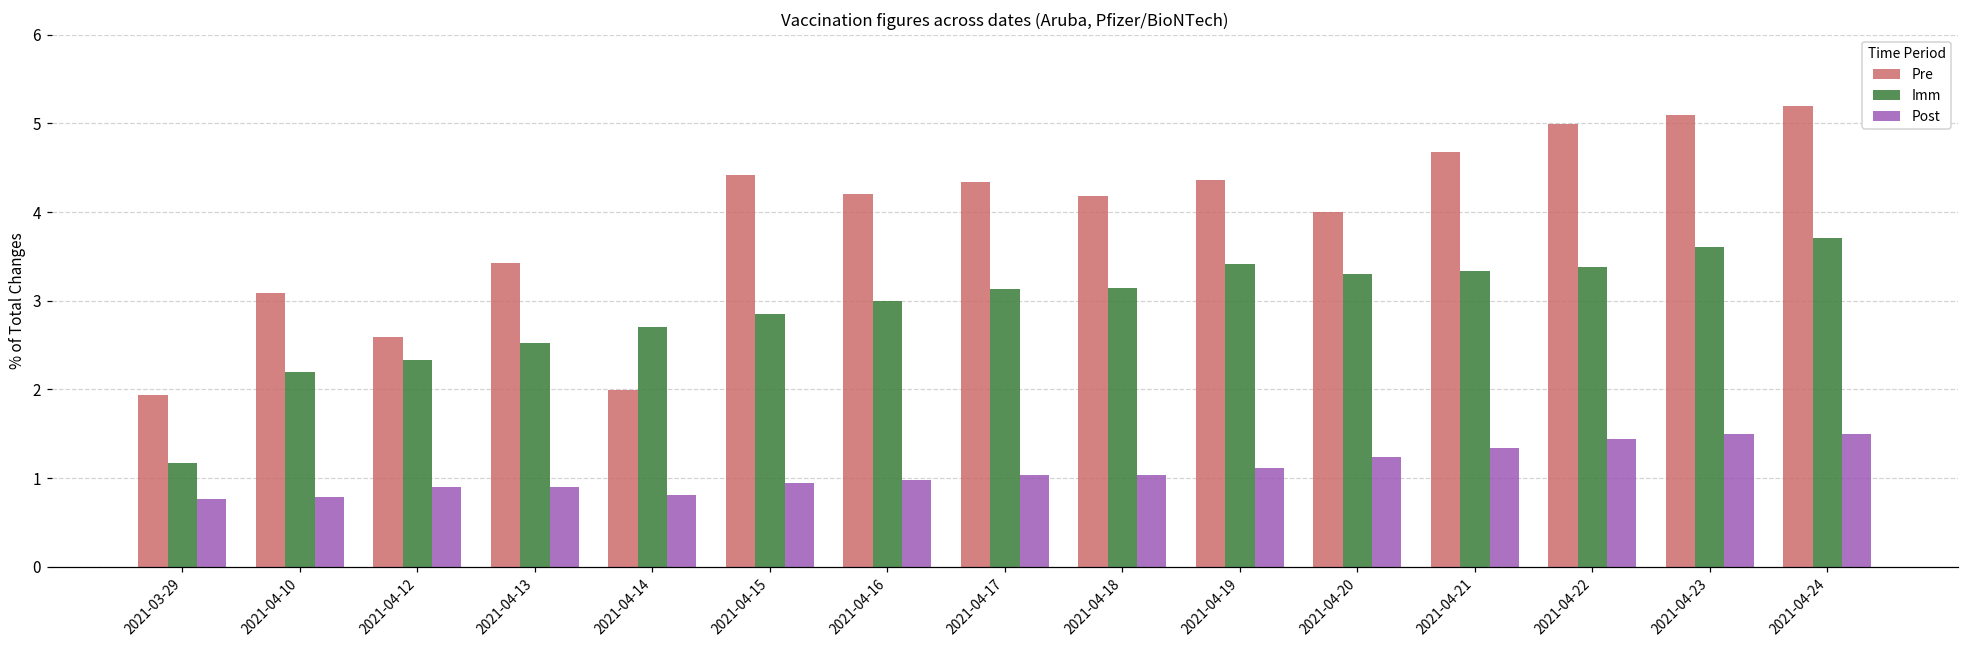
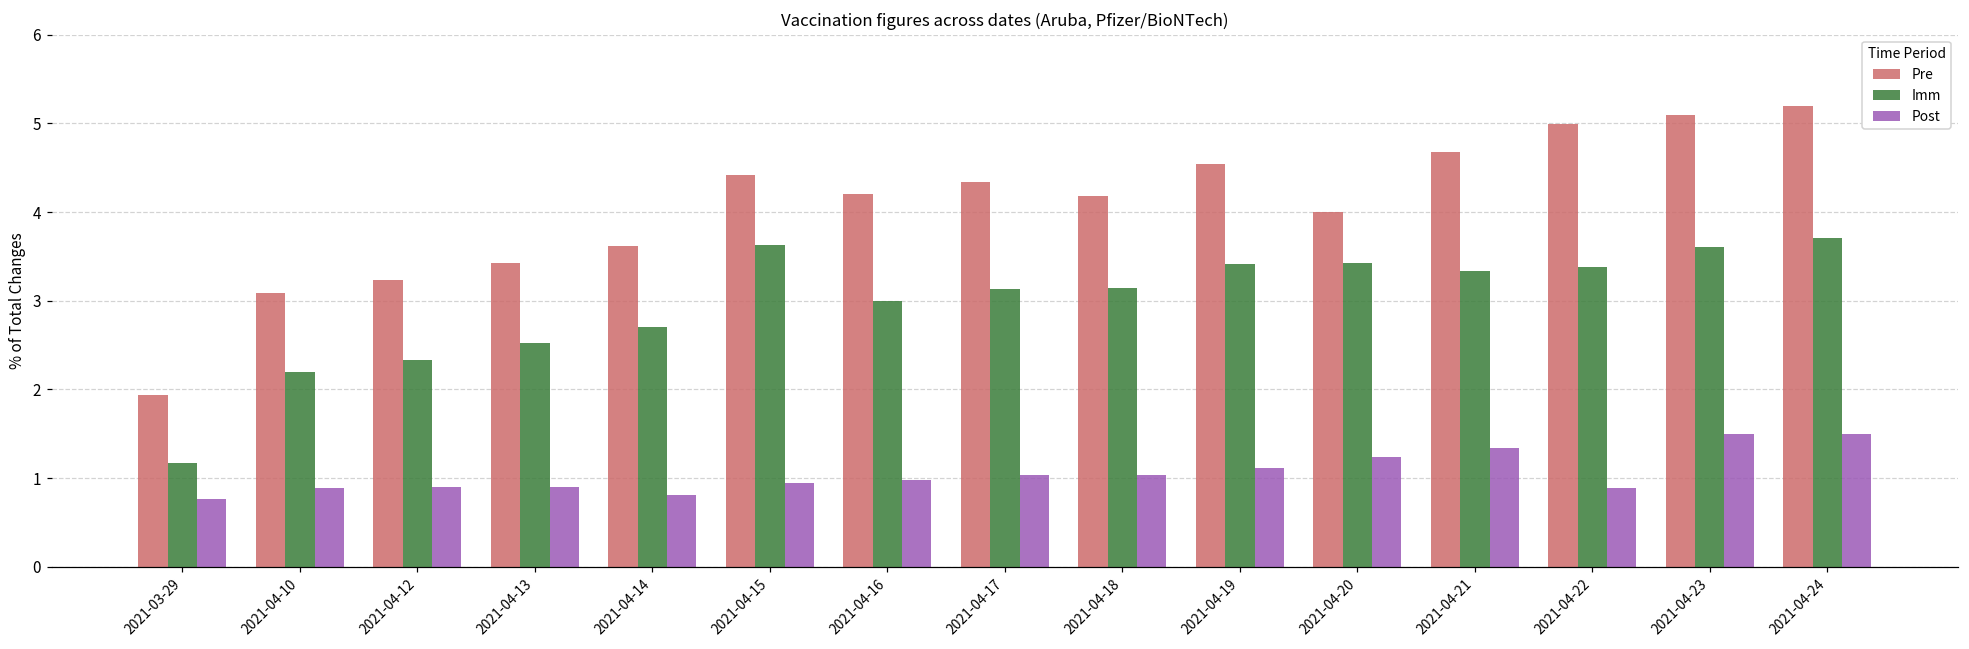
  {
    "Pre": {
      "2021-03-29": 1.9,
      "2021-04-10": 3.1,
-     "2021-04-12": 2.6,
+     "2021-04-12": 3.2,
      "2021-04-13": 3.4,
-     "2021-04-14": 2.0,
+     "2021-04-14": 3.6,
      "2021-04-15": 4.4,
      "2021-04-16": 4.2,
      "2021-04-17": 4.3,
      "2021-04-18": 4.2,
-     "2021-04-19": 4.4,
+     "2021-04-19": 4.5,
      "2021-04-20": 4.0,
      "2021-04-21": 4.7,
      "2021-04-22": 5.0,
      "2021-04-23": 5.1,
      "2021-04-24": 5.2
    },
    "Imm": {
      "2021-03-29": 1.2,
      "2021-04-10": 2.2,
      "2021-04-12": 2.3,
      "2021-04-13": 2.5,
      "2021-04-14": 2.7,
-     "2021-04-15": 2.9,
+     "2021-04-15": 3.6,
      "2021-04-16": 3.0,
      "2021-04-17": 3.1,
      "2021-04-18": 3.1,
      "2021-04-19": 3.4,
-     "2021-04-20": 3.3,
+     "2021-04-20": 3.4,
      "2021-04-21": 3.3,
      "2021-04-22": 3.4,
      "2021-04-23": 3.6,
      "2021-04-24": 3.7
    },
    "Post": {
      "2021-03-29": 0.8,
-     "2021-04-10": 0.8,
+     "2021-04-10": 0.9,
      "2021-04-12": 0.9,
      "2021-04-13": 0.9,
      "2021-04-14": 0.8,
      "2021-04-15": 0.9,
      "2021-04-16": 1.0,
      "2021-04-17": 1.0,
      "2021-04-18": 1.0,
      "2021-04-19": 1.1,
      "2021-04-20": 1.2,
      "2021-04-21": 1.3,
-     "2021-04-22": 1.4,
+     "2021-04-22": 0.9,
      "2021-04-23": 1.5,
      "2021-04-24": 1.5
    }
  }
